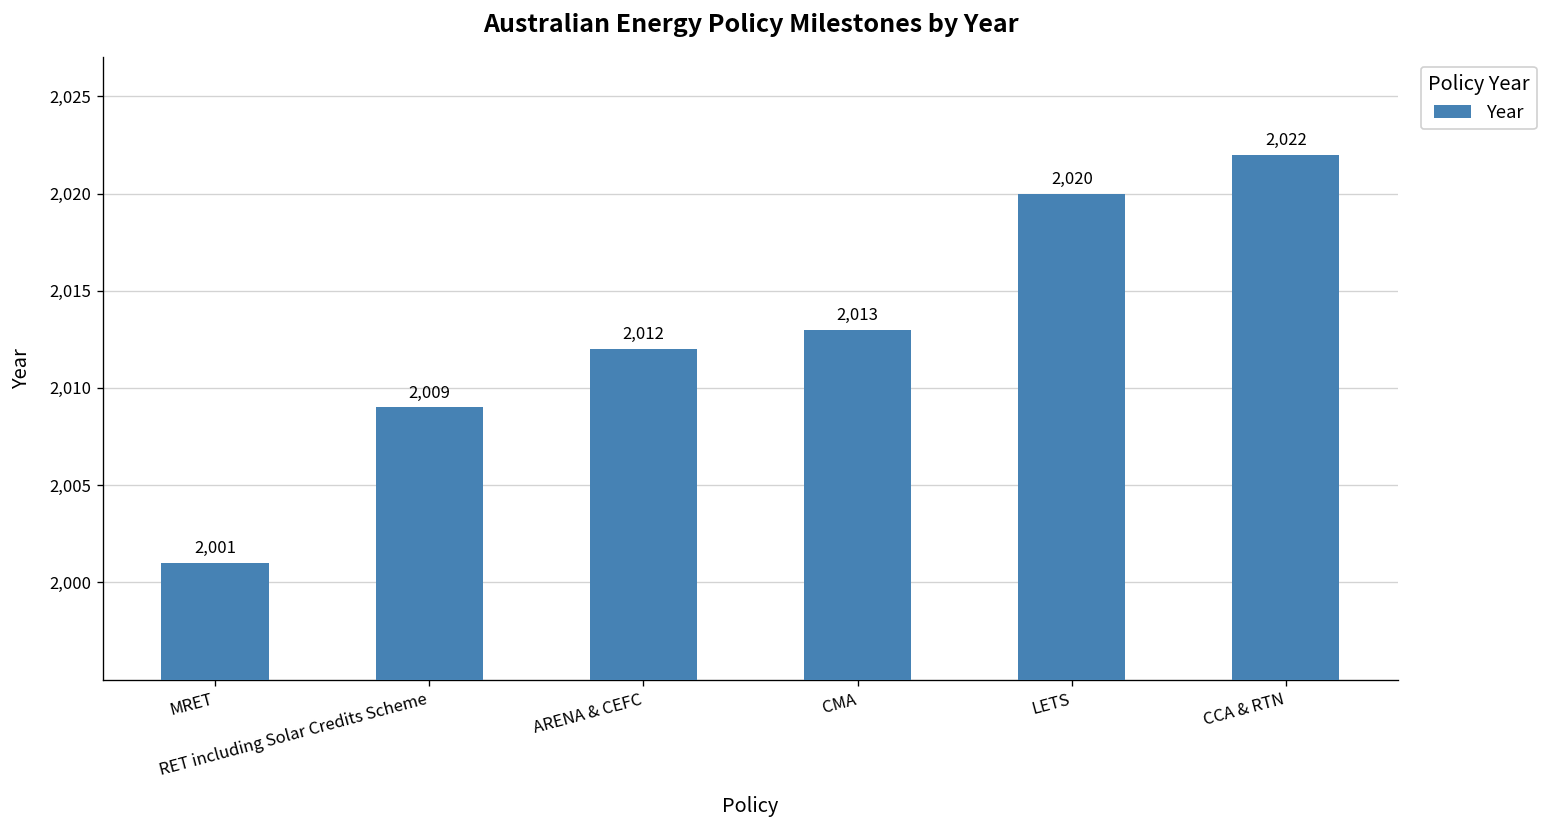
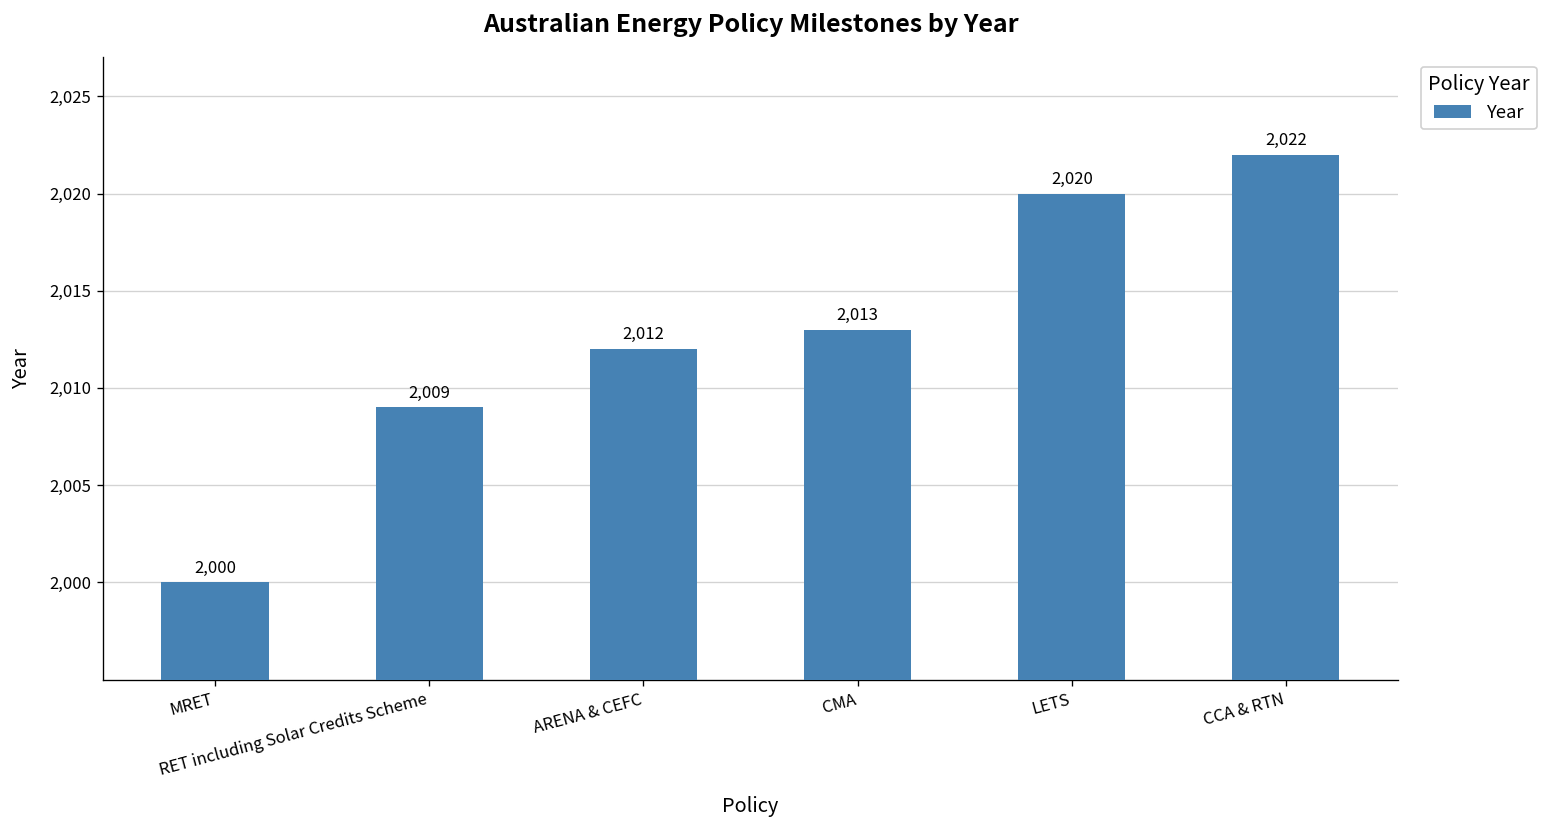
  {
-   "MRET": "2,001",
+   "MRET": "2,000",
    "RET including Solar Credits Scheme": "2,009",
    "ARENA & CEFC": "2,012",
    "CMA": "2,013",
    "LETS": "2,020",
    "CCA & RTN": "2,022"
  }
